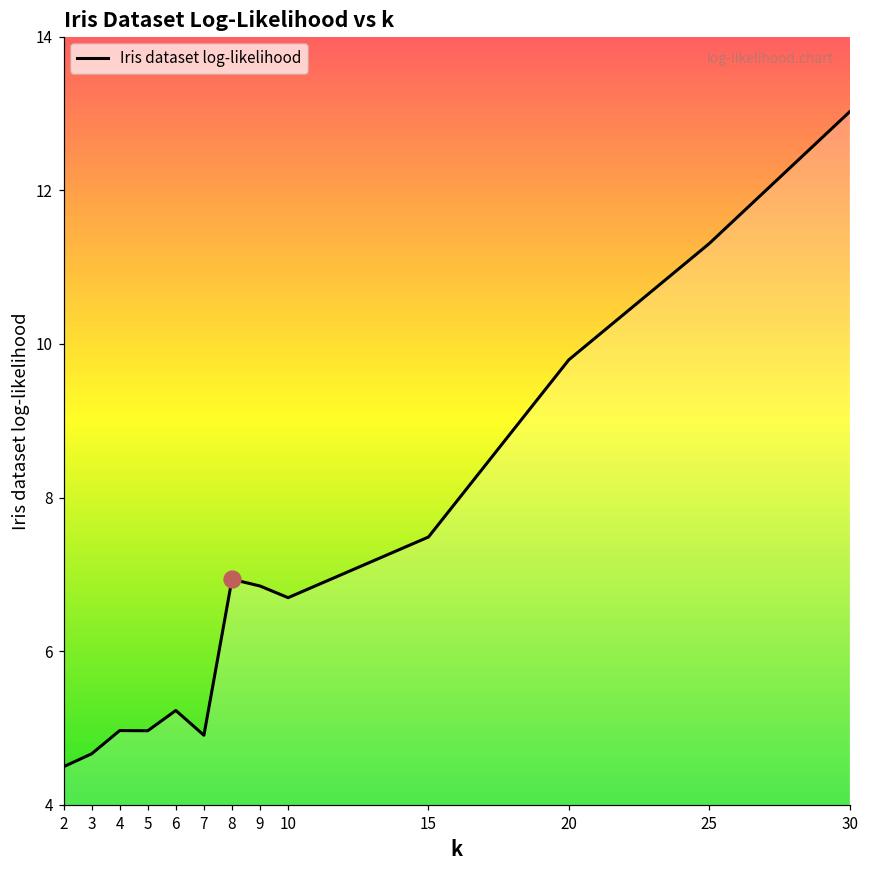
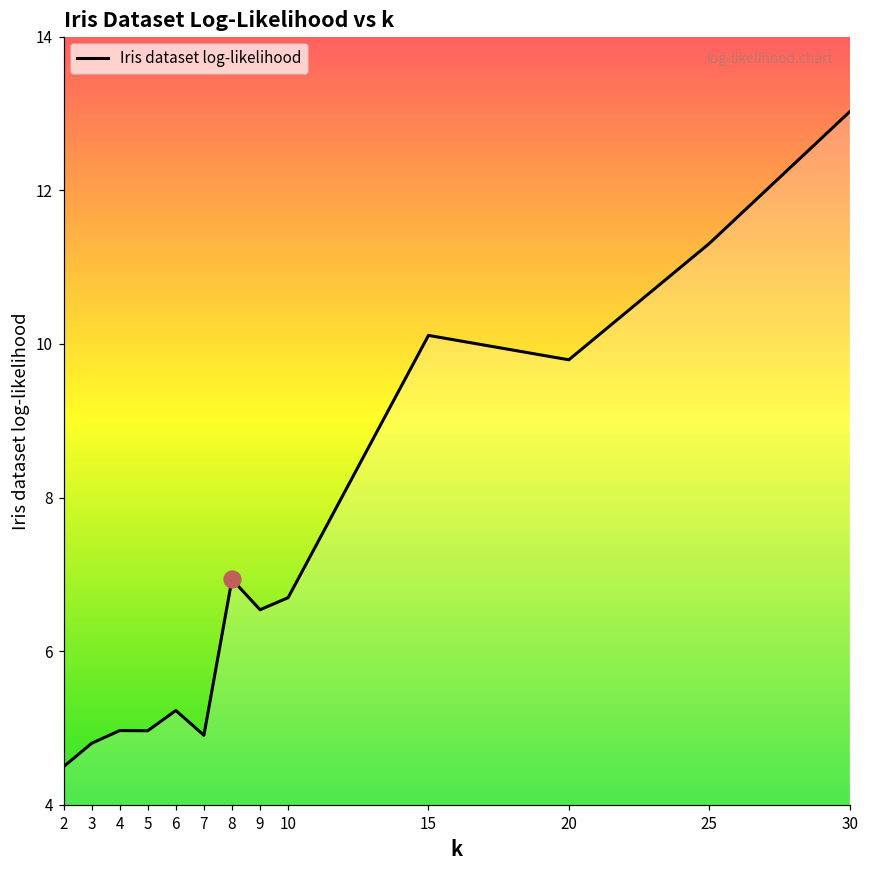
  {
    "Iris dataset log-likelihood": {
      "2": 4.5,
-     "3": 4.7,
+     "3": 4.8,
      "4": 5.0,
      "5": 5.0,
      "6": 5.2,
      "7": 4.9,
-     "9": 6.8,
+     "9": 6.5,
      "10": 6.7,
-     "15": 7.5,
+     "15": 10.1,
      "20": 9.8,
      "25": 11.3,
      "30": 13.0
    }
  }
